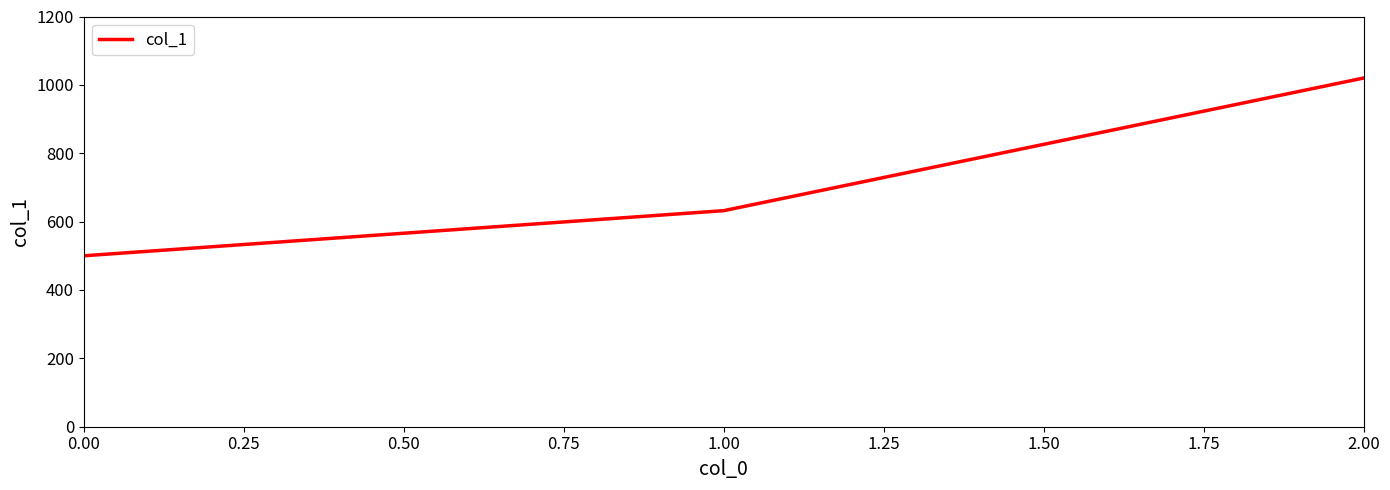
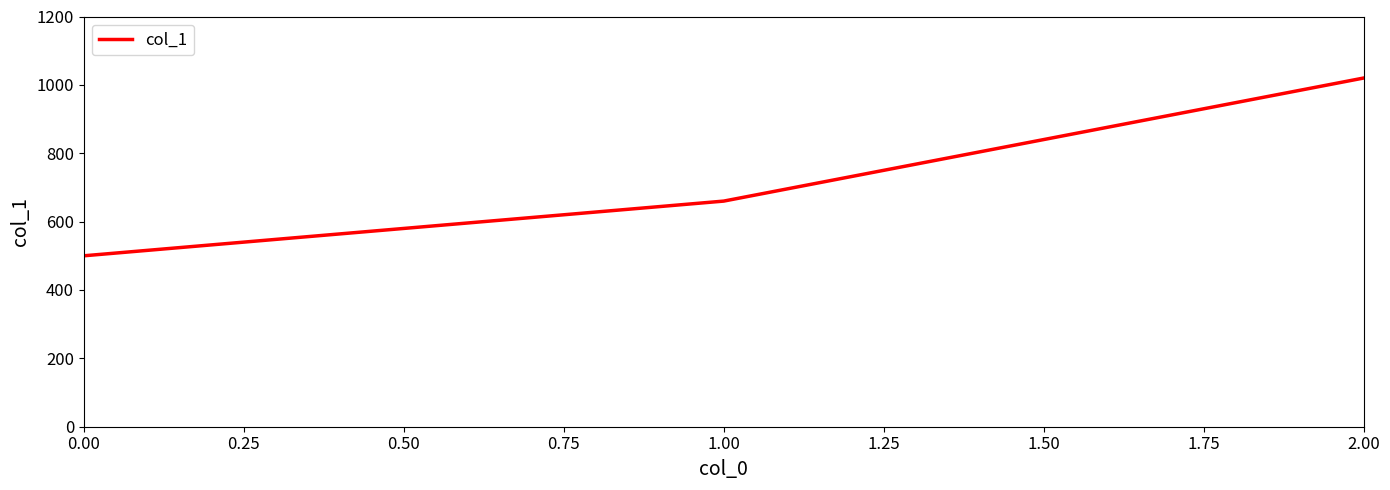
  {
    "0.00": 500,
-   "1.00": 630,
+   "1.00": 660,
    "2.00": 1020
  }
